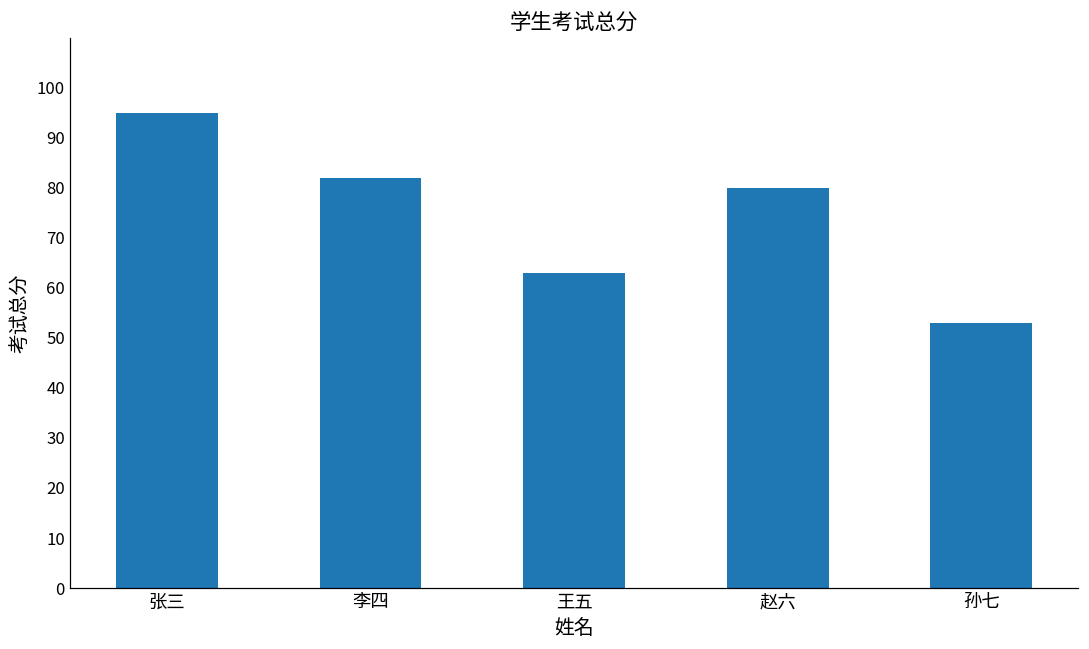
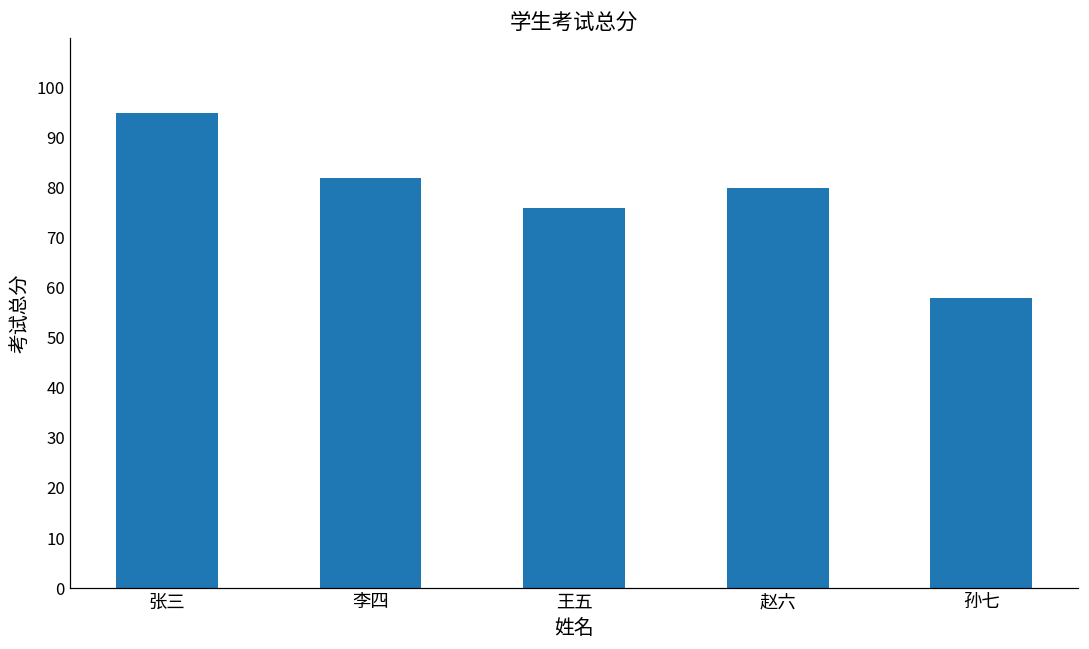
  {
    "张三": 95,
    "李四": 82,
-   "王五": 63,
+   "王五": 76,
    "赵六": 80,
-   "孙七": 53
+   "孙七": 58
  }
